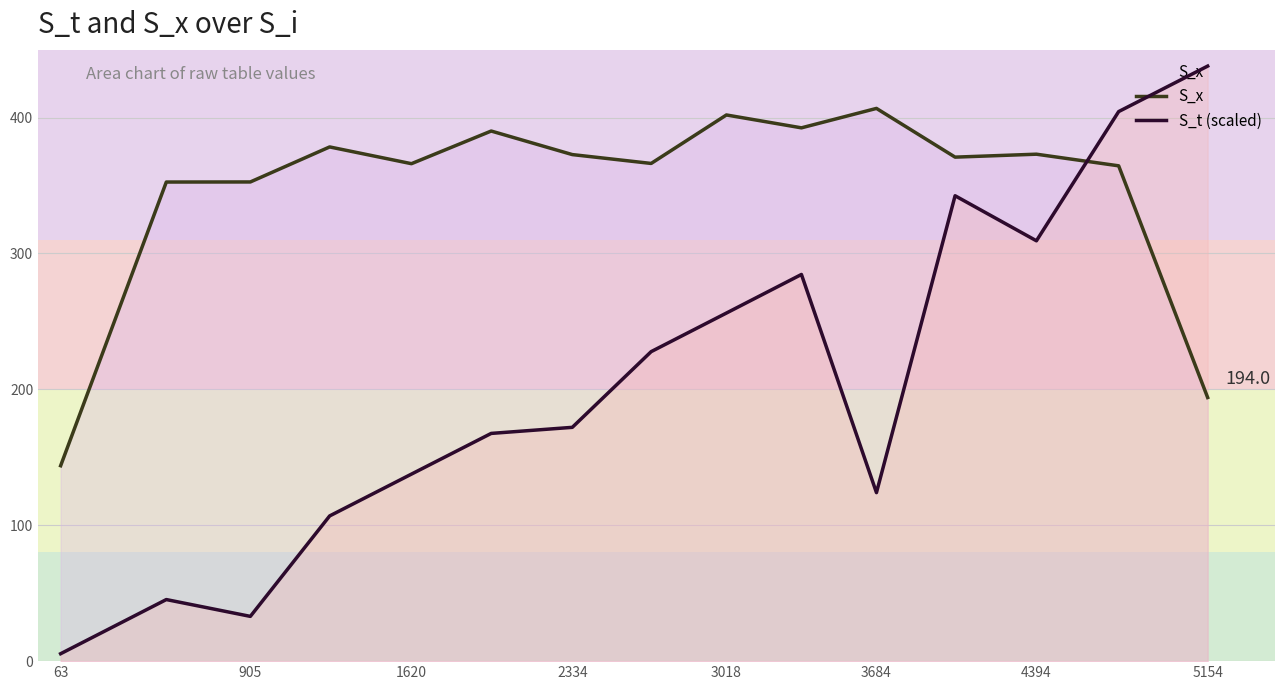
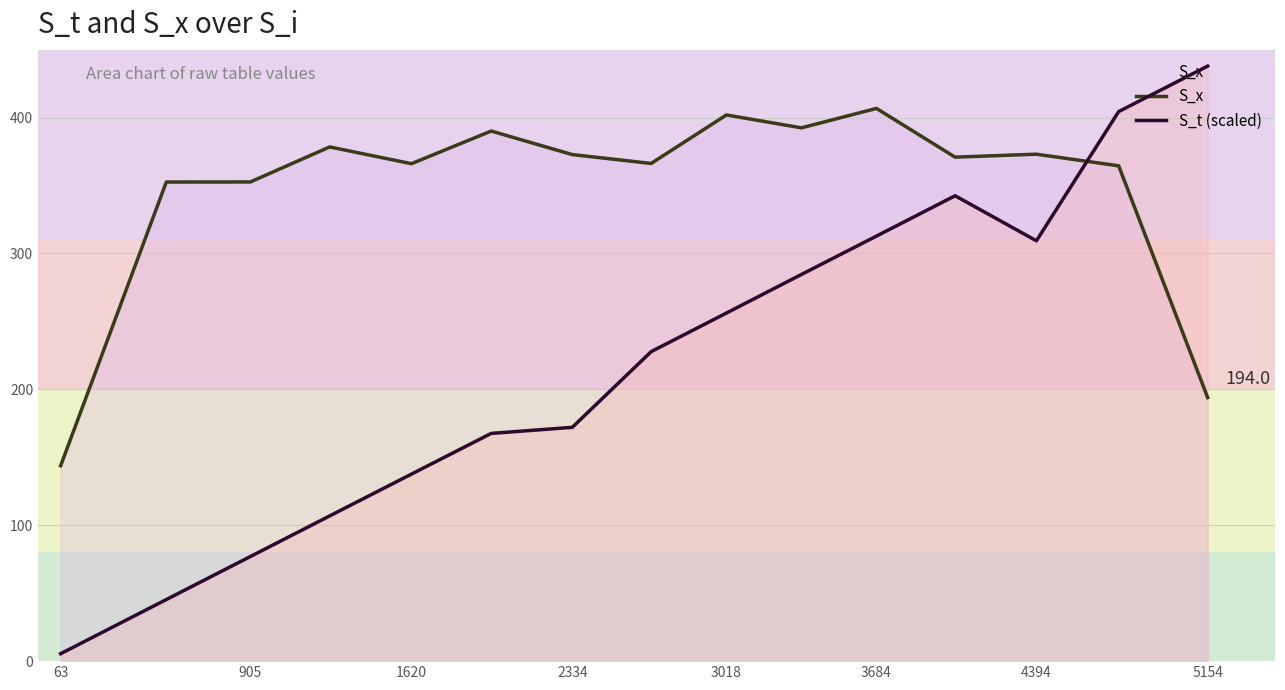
  {
    "S_t (scaled)": {
      "63": 5,
-     "905": 33,
+     "905": 77,
      "1620": 138,
      "2334": 172,
      "3018": 256,
-     "3684": 124,
+     "3684": 313,
      "4394": 309,
      "5154": 438
    }
  }
